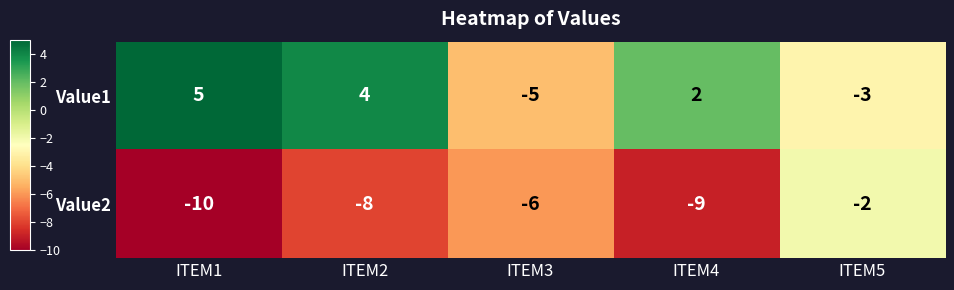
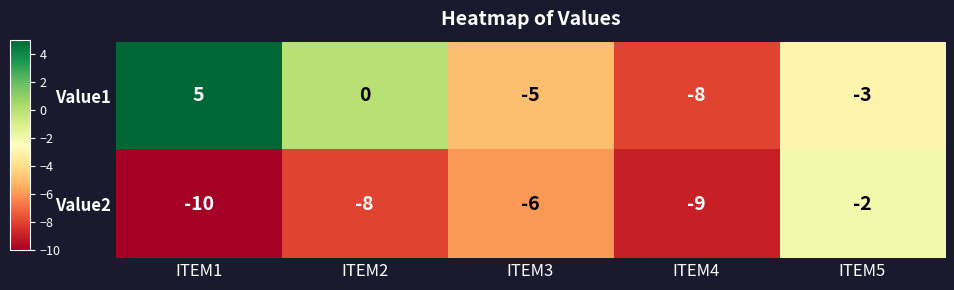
  {
    "Value1": {
      "ITEM1": 5,
-     "ITEM2": 4,
+     "ITEM2": 0,
      "ITEM3": -5,
-     "ITEM4": 2,
+     "ITEM4": -8,
      "ITEM5": -3
    },
    "Value2": {
      "ITEM1": -10,
      "ITEM2": -8,
      "ITEM3": -6,
      "ITEM4": -9,
      "ITEM5": -2
    }
  }
